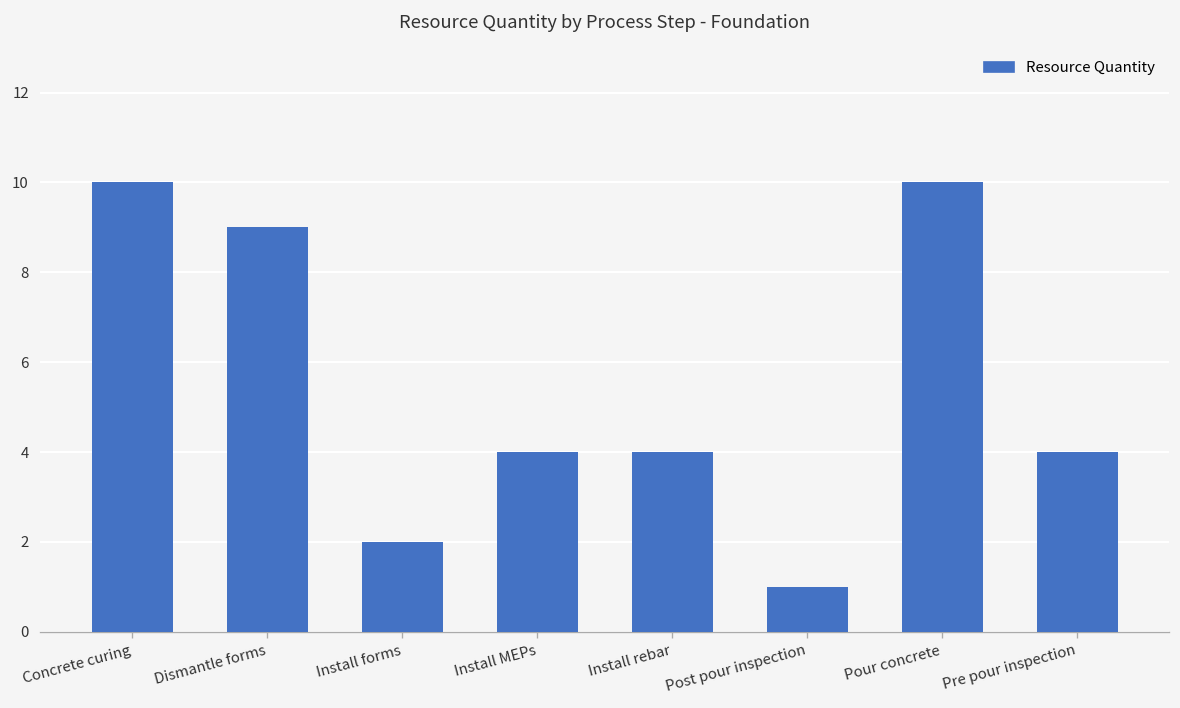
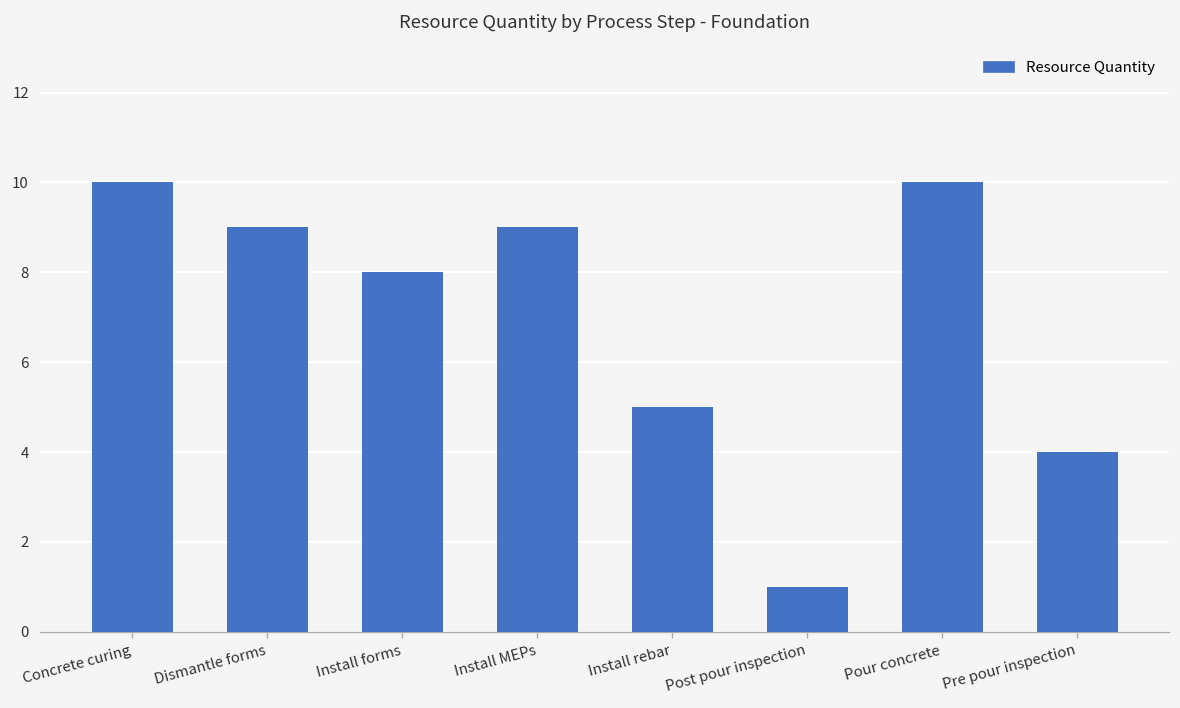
  {
    "Concrete curing": 10,
    "Dismantle forms": 9,
-   "Install forms": 2,
-   "Install MEPs": 4,
-   "Install rebar": 4,
+   "Install forms": 8,
+   "Install MEPs": 9,
+   "Install rebar": 5,
    "Post pour inspection": 1,
    "Pour concrete": 10,
    "Pre pour inspection": 4
  }
